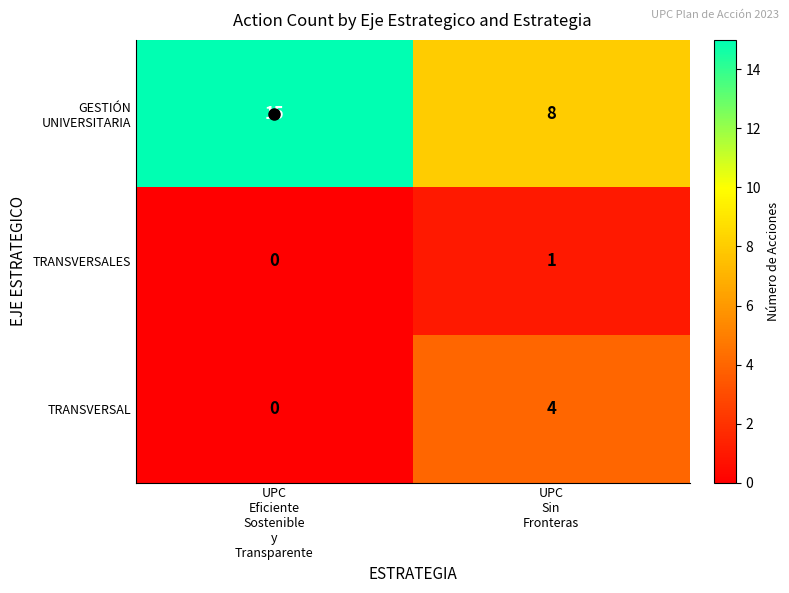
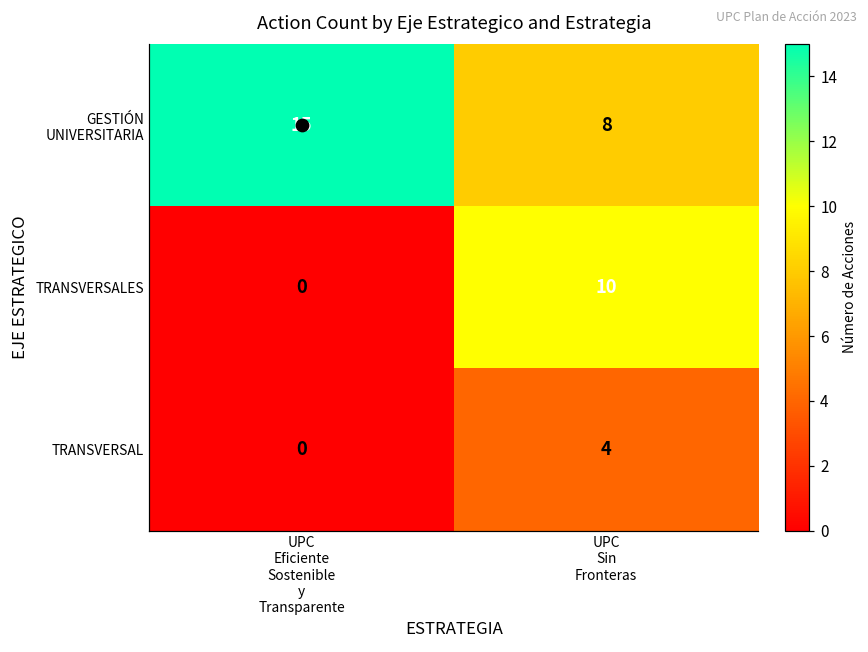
  {
    "GESTIÓN UNIVERSITARIA": {
      "UPC Sin Fronteras": 8
    },
    "TRANSVERSALES": {
      "UPC Eficiente Sostenible y Transparente": 0,
-     "UPC Sin Fronteras": 1
+     "UPC Sin Fronteras": 10
    },
    "TRANSVERSAL": {
      "UPC Eficiente Sostenible y Transparente": 0,
      "UPC Sin Fronteras": 4
    }
  }
